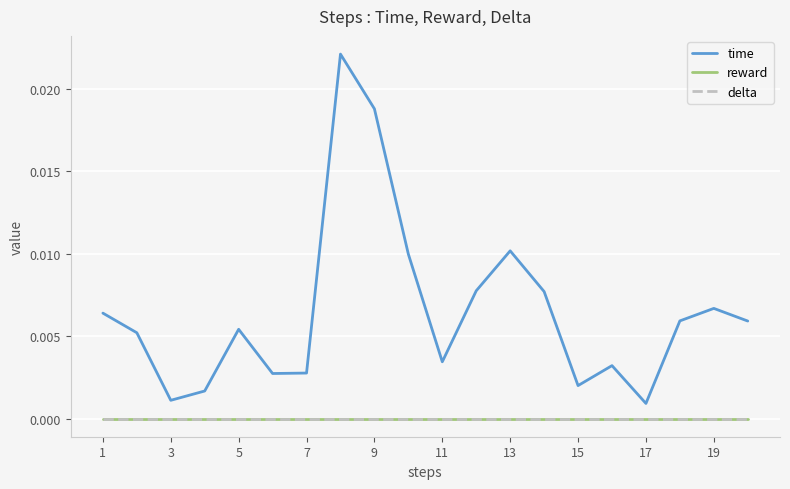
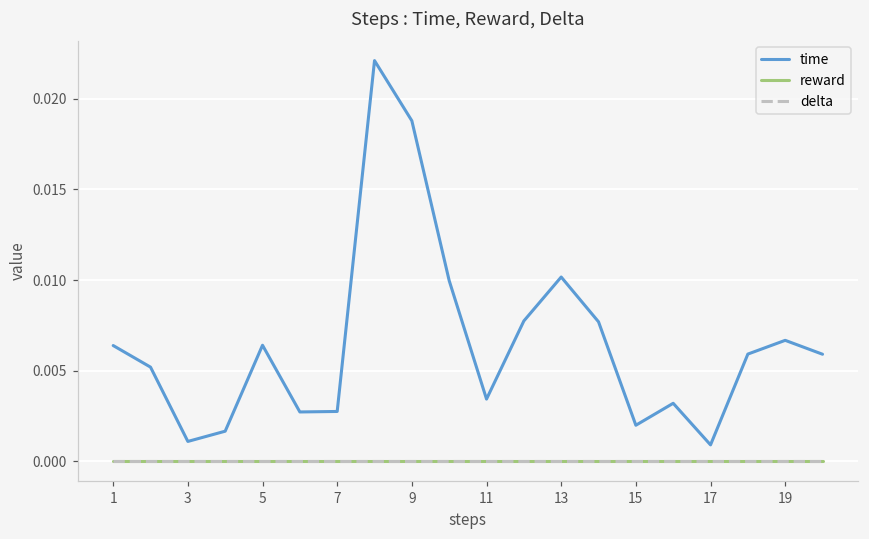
  {
    "time": {
      "1": 0.0064,
      "3": 0.0011,
-     "5": 0.0054,
+     "5": 0.0064,
      "7": 0.0028,
      "9": 0.0188,
      "11": 0.0034,
      "13": 0.0102,
      "15": 0.0020,
      "17": 0.0009,
      "19": 0.0067
    },
    "delta": {
      "1": 0.0000,
      "3": 0.0000,
      "5": 0.0000,
      "7": 0.0000,
      "9": 0.0000,
      "11": 0.0000,
      "13": 0.0000,
      "15": 0.0000,
      "17": 0.0000,
      "19": 0.0000
    }
  }
